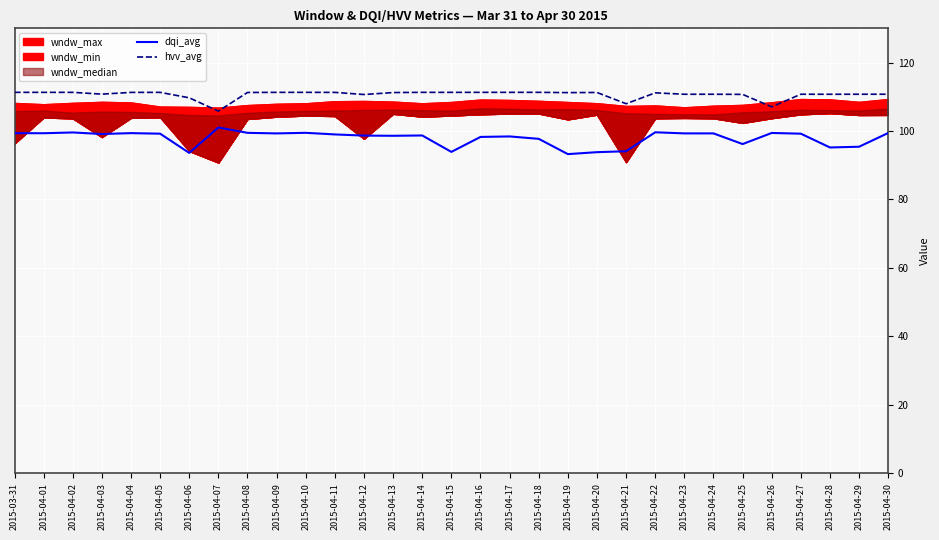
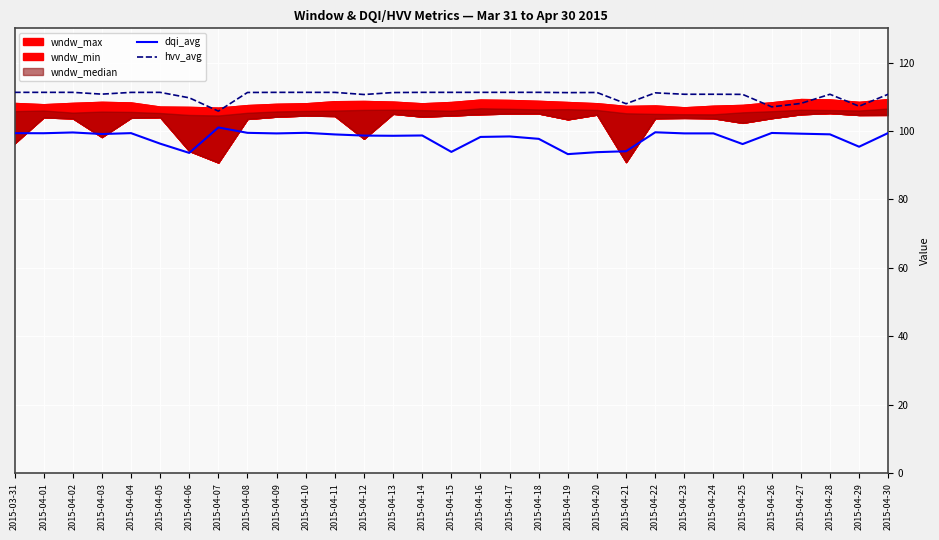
  {
    "dqi_avg": {
      "2015-03-31": 99,
      "2015-04-01": 99,
      "2015-04-02": 100,
      "2015-04-03": 99,
      "2015-04-04": 99,
-     "2015-04-05": 99,
+     "2015-04-05": 96,
      "2015-04-07": 101,
      "2015-04-08": 99,
      "2015-04-09": 99,
      "2015-04-10": 99,
      "2015-04-11": 99,
      "2015-04-12": 99,
      "2015-04-13": 99,
      "2015-04-14": 99,
      "2015-04-15": 94,
      "2015-04-16": 98,
      "2015-04-17": 98,
      "2015-04-18": 98,
      "2015-04-19": 93,
      "2015-04-20": 94,
      "2015-04-21": 94,
      "2015-04-22": 100,
      "2015-04-23": 99,
      "2015-04-24": 99,
      "2015-04-25": 96,
      "2015-04-26": 99,
      "2015-04-27": 99,
-     "2015-04-28": 95,
+     "2015-04-28": 99,
      "2015-04-29": 95,
      "2015-04-30": 99
    },
    "hvv_avg": {
      "2015-03-31": 111,
      "2015-04-01": 111,
      "2015-04-02": 111,
      "2015-04-03": 111,
      "2015-04-04": 111,
      "2015-04-05": 111,
      "2015-04-06": 110,
      "2015-04-07": 106,
      "2015-04-08": 111,
      "2015-04-09": 111,
      "2015-04-10": 111,
      "2015-04-11": 111,
      "2015-04-12": 111,
      "2015-04-13": 111,
      "2015-04-14": 111,
      "2015-04-15": 111,
      "2015-04-16": 111,
      "2015-04-17": 111,
      "2015-04-18": 111,
      "2015-04-19": 111,
      "2015-04-20": 111,
      "2015-04-22": 111,
      "2015-04-23": 111,
      "2015-04-24": 111,
      "2015-04-25": 111,
      "2015-04-26": 107,
-     "2015-04-27": 111,
+     "2015-04-27": 108,
      "2015-04-28": 111,
-     "2015-04-29": 111,
+     "2015-04-29": 107,
      "2015-04-30": 111
    }
  }
